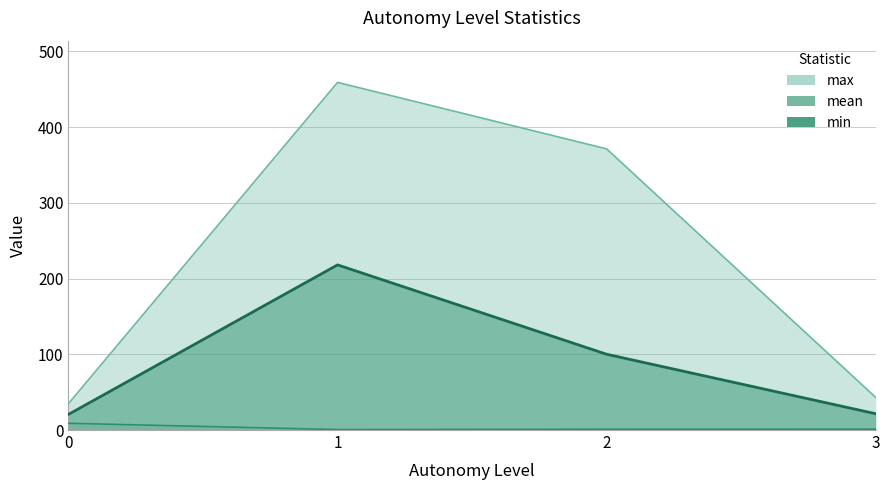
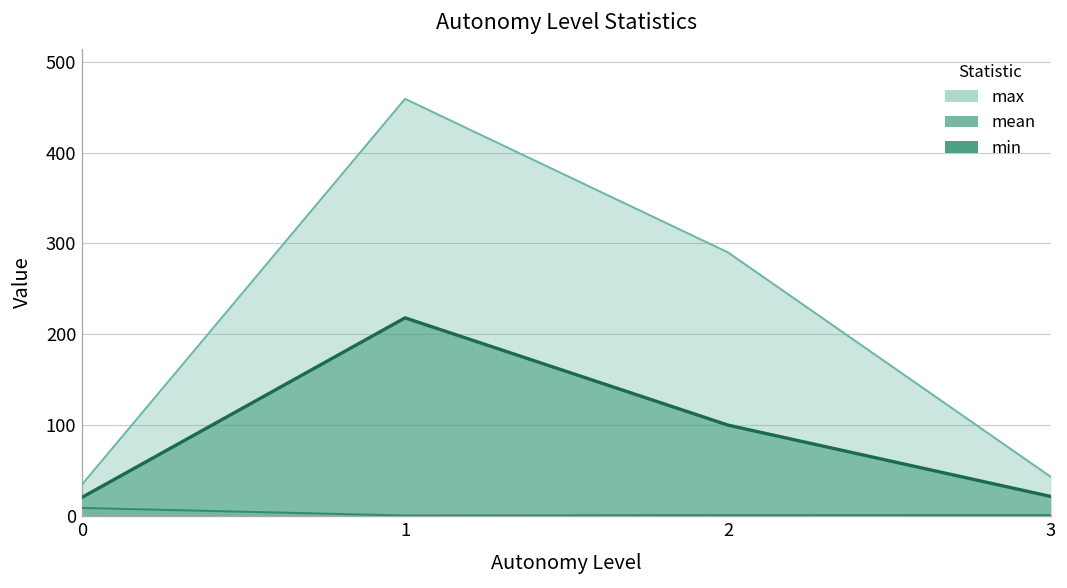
  {
    "max": {
      "0": 30,
      "1": 460,
-     "2": 370,
+     "2": 290,
      "3": 40
    }
  }
